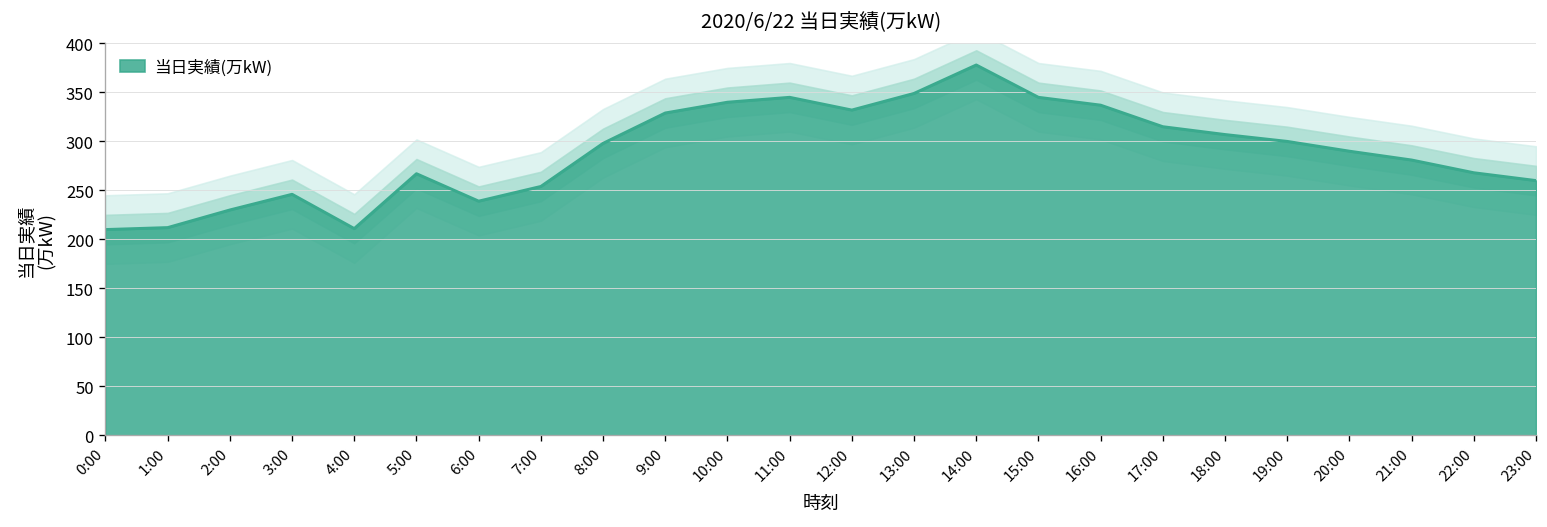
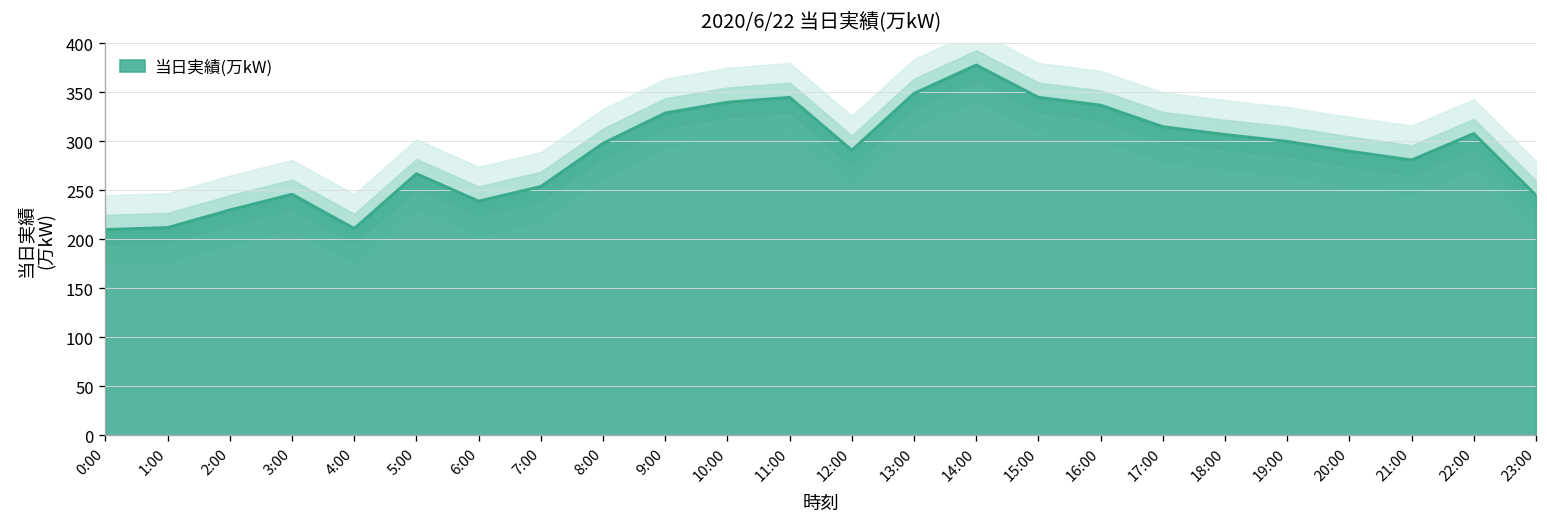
  {
    "当日実績(万kW)": {
      "0:00": 210,
      "1:00": 210,
      "2:00": 230,
      "3:00": 250,
      "4:00": 210,
      "5:00": 270,
      "6:00": 240,
      "7:00": 250,
      "8:00": 300,
      "9:00": 330,
      "10:00": 340,
      "11:00": 350,
-     "12:00": 330,
+     "12:00": 290,
      "13:00": 350,
      "14:00": 380,
      "15:00": 350,
      "16:00": 340,
      "17:00": 320,
      "18:00": 310,
      "19:00": 300,
      "20:00": 290,
      "21:00": 280,
-     "22:00": 270,
-     "23:00": 260
+     "22:00": 310,
+     "23:00": 250
    }
  }
